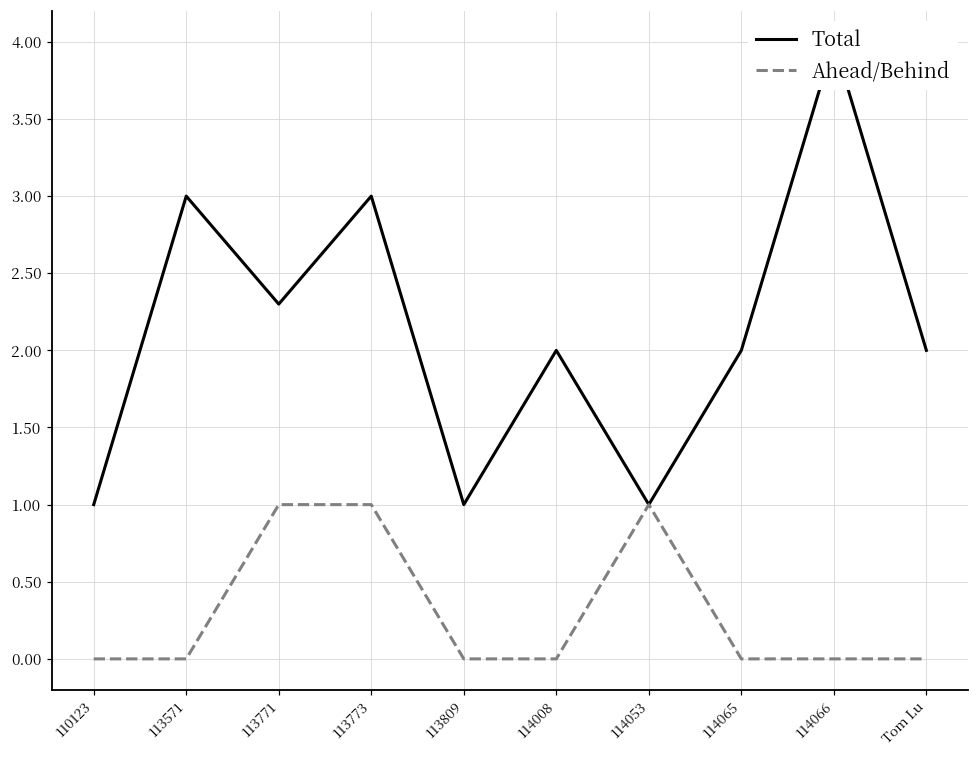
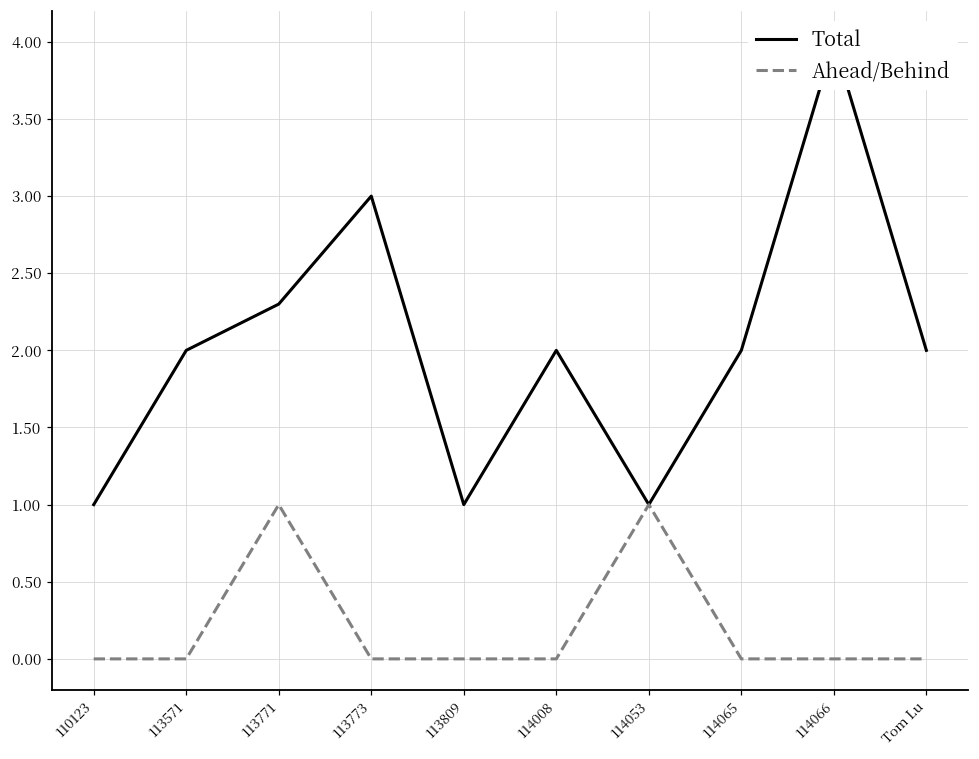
  {
    "Total": {
      "110123": 1,
-     "113571": 3,
+     "113571": 2,
      "113771": 2.30,
      "113773": 3,
      "113809": 1,
      "114008": 2,
      "114065": 2,
      "Tom Lu": 2
    },
    "Ahead/Behind": {
      "110123": 0,
      "113571": 0,
      "113771": 1,
-     "113773": 1,
+     "113773": 0,
      "113809": 0,
      "114008": 0,
      "114065": 0,
      "114066": 0,
      "Tom Lu": 0
    }
  }
